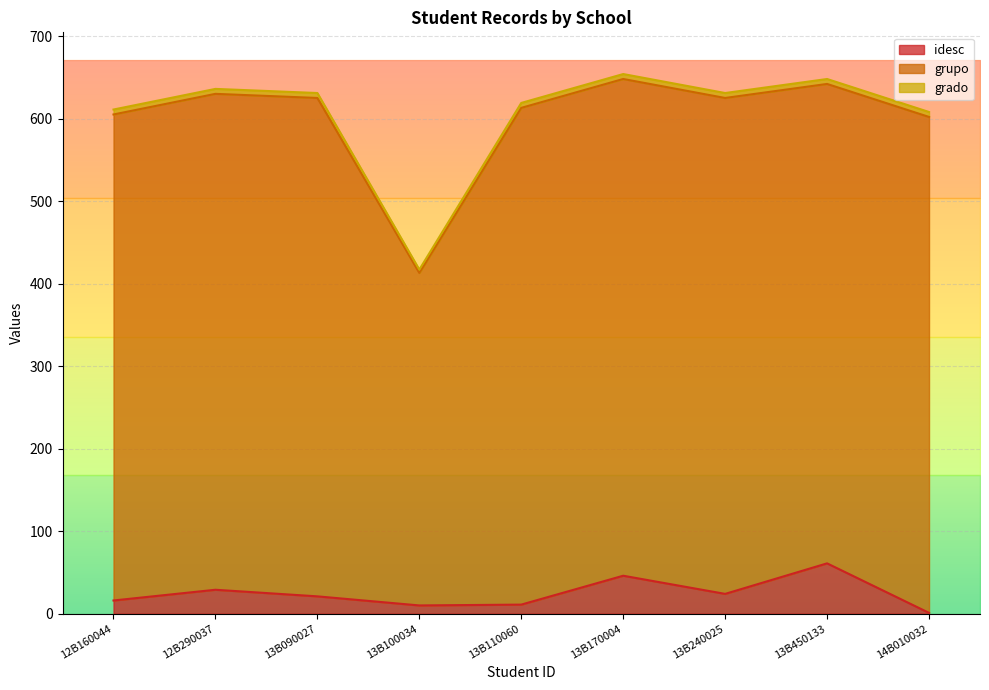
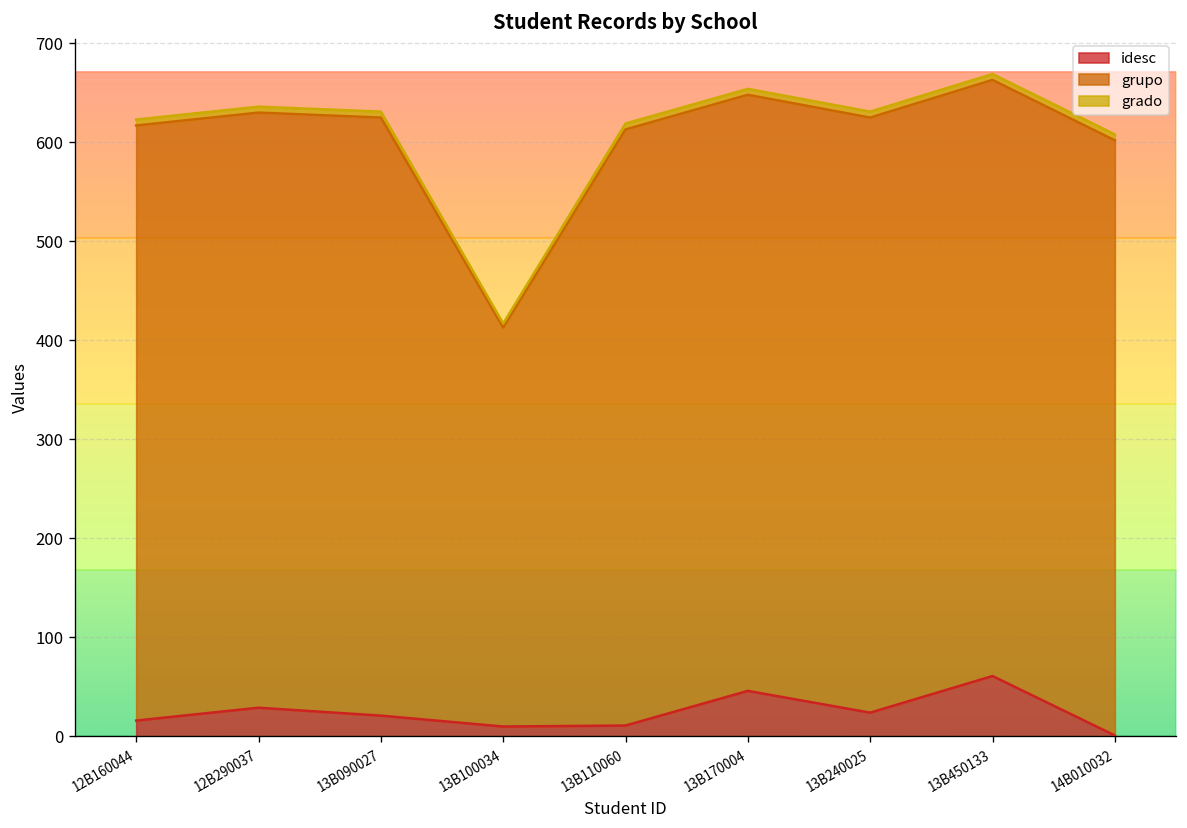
  {
    "idesc": {
      "12B160044": 20,
      "12B290037": 30,
      "13B090027": 20,
      "13B100034": 10,
      "13B110060": 10,
      "13B170004": 50,
      "13B240025": 20,
      "13B450133": 60,
      "14B010032": 0
    },
    "grupo": {
-     "12B160044": 590,
+     "12B160044": 600,
      "12B290037": 600,
      "13B090027": 600,
      "13B100034": 400,
      "13B110060": 600,
      "13B170004": 600,
      "13B240025": 600,
-     "13B450133": 580,
+     "13B450133": 600,
      "14B010032": 600
    }
  }
